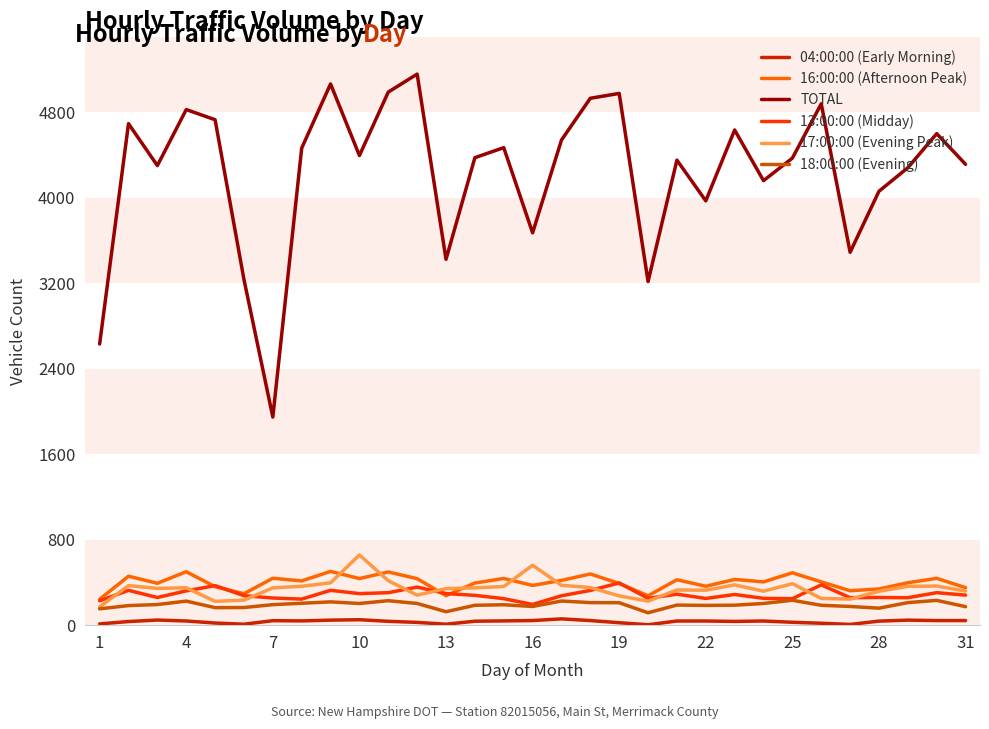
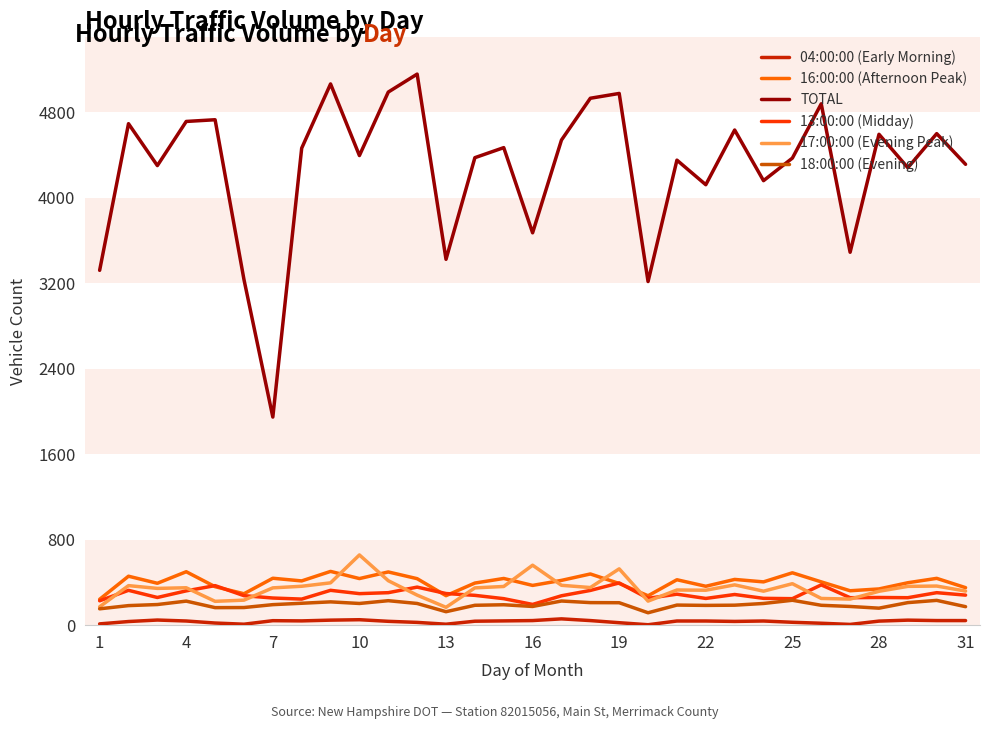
  {
    "TOTAL": {
-     "1": 2630,
-     "4": 4820,
+     "1": 3320,
+     "4": 4710,
      "7": 1950,
      "10": 4390,
      "13": 3420,
      "16": 3670,
      "19": 4980,
-     "22": 3970,
+     "22": 4120,
      "25": 4370,
-     "28": 4060,
+     "28": 4590,
      "31": 4310
    },
    "17:00:00 (Evening Peak)": {
      "4": 350,
      "7": 350,
      "10": 660,
-     "13": 340,
+     "13": 170,
      "16": 560,
-     "19": 270,
+     "19": 530,
      "22": 330,
      "25": 390,
      "31": 320
    }
  }
